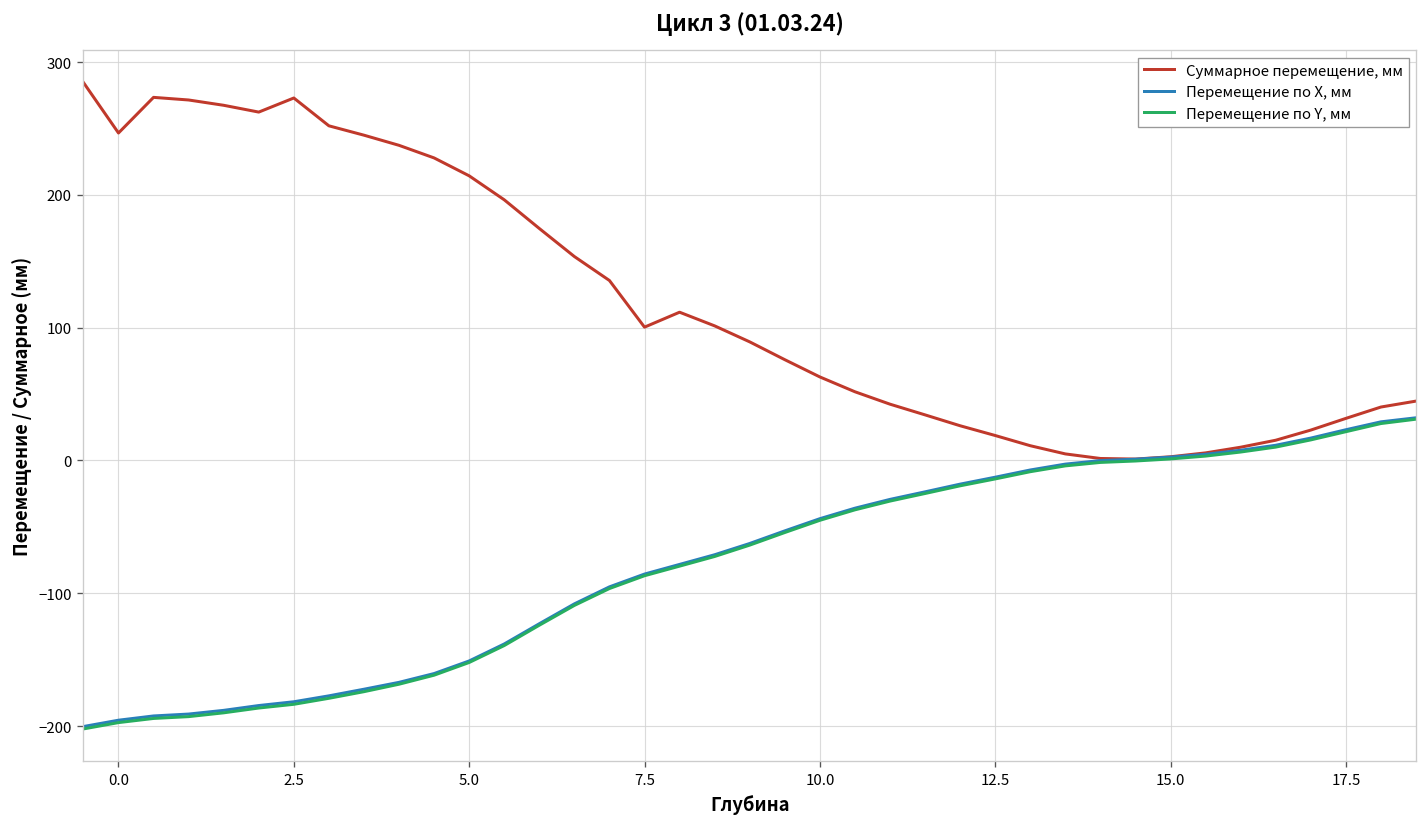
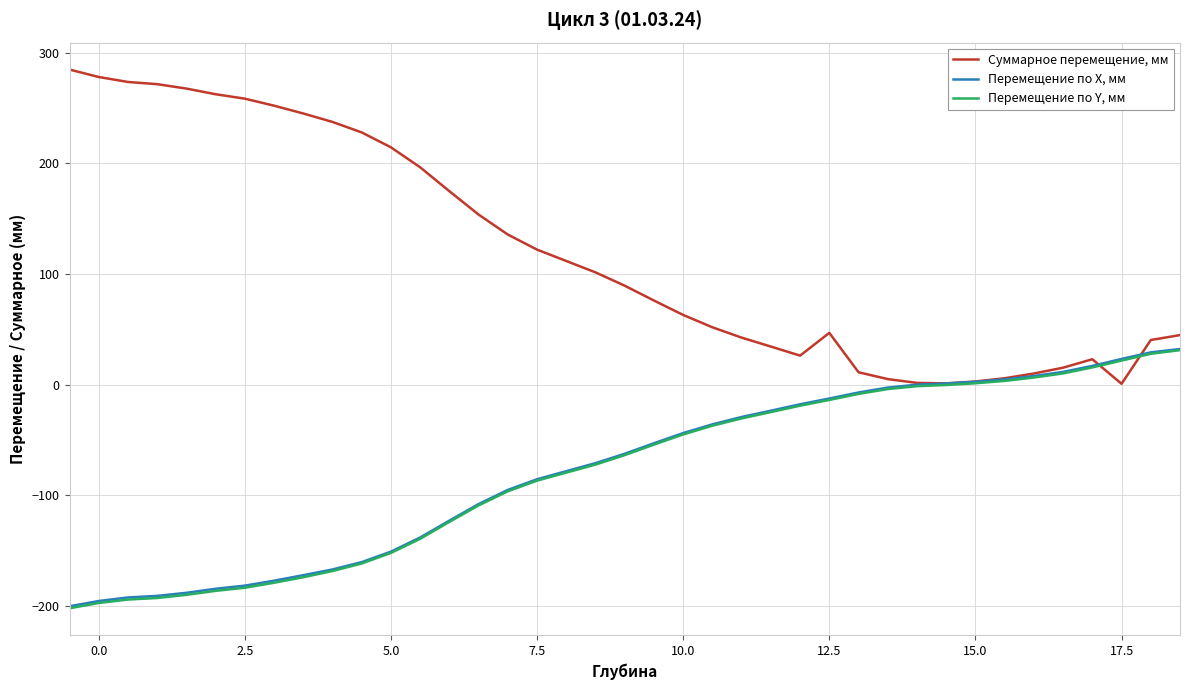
  {
    "Суммарное перемещение, мм": {
-     "0.0": 247,
-     "2.5": 273,
+     "0.0": 278,
+     "2.5": 258,
      "5.0": 214,
-     "7.5": 100,
+     "7.5": 122,
      "10.0": 63,
-     "12.5": 19,
-     "17.5": 32
+     "12.5": 47,
+     "17.5": 1
    }
  }
